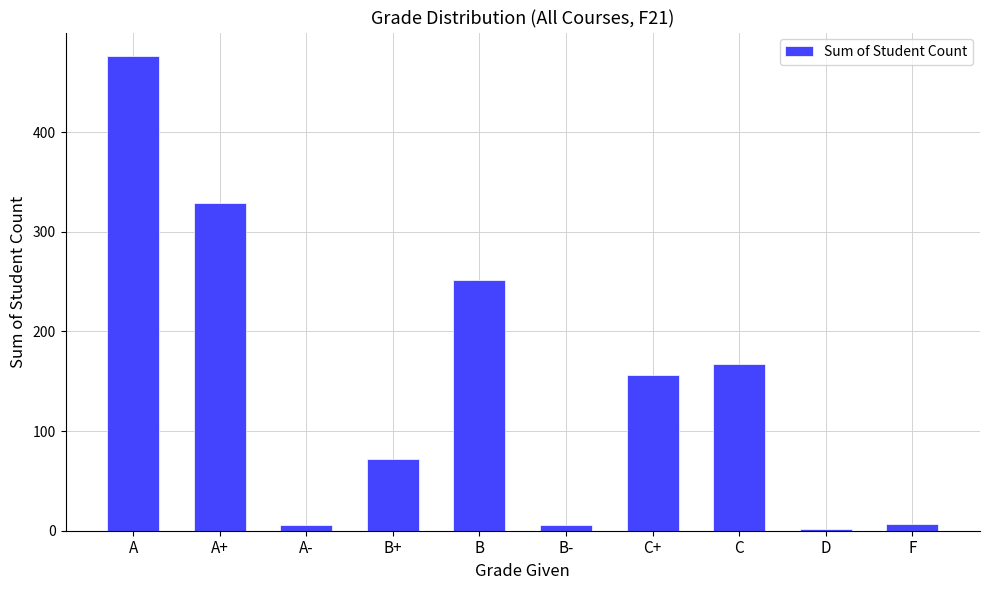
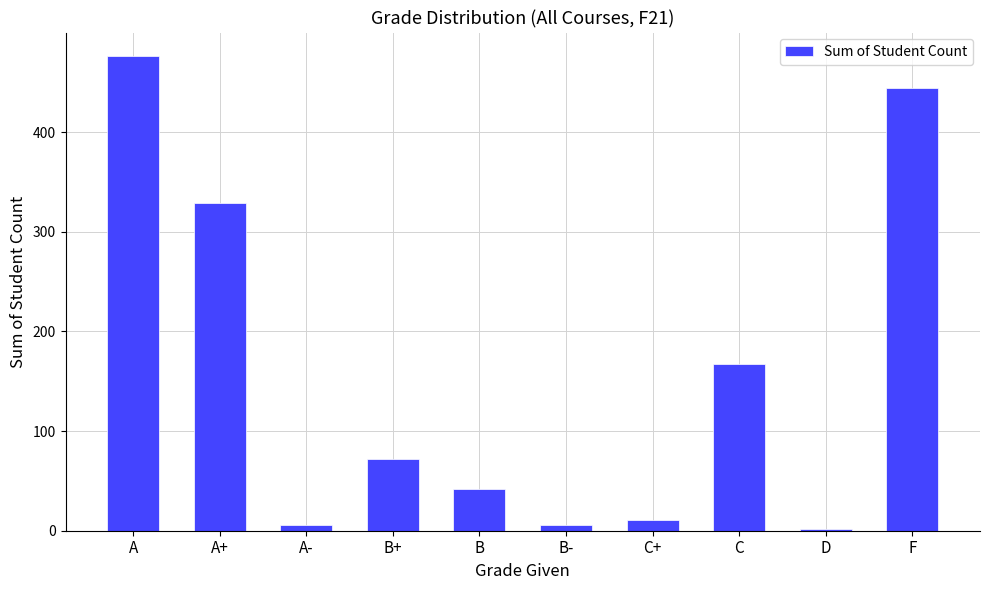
  {
    "A": 480,
    "A+": 330,
    "A-": 10,
    "B+": 70,
-   "B": 250,
+   "B": 40,
    "B-": 10,
-   "C+": 160,
+   "C+": 10,
    "C": 170,
-   "F": 10
+   "F": 440
  }
